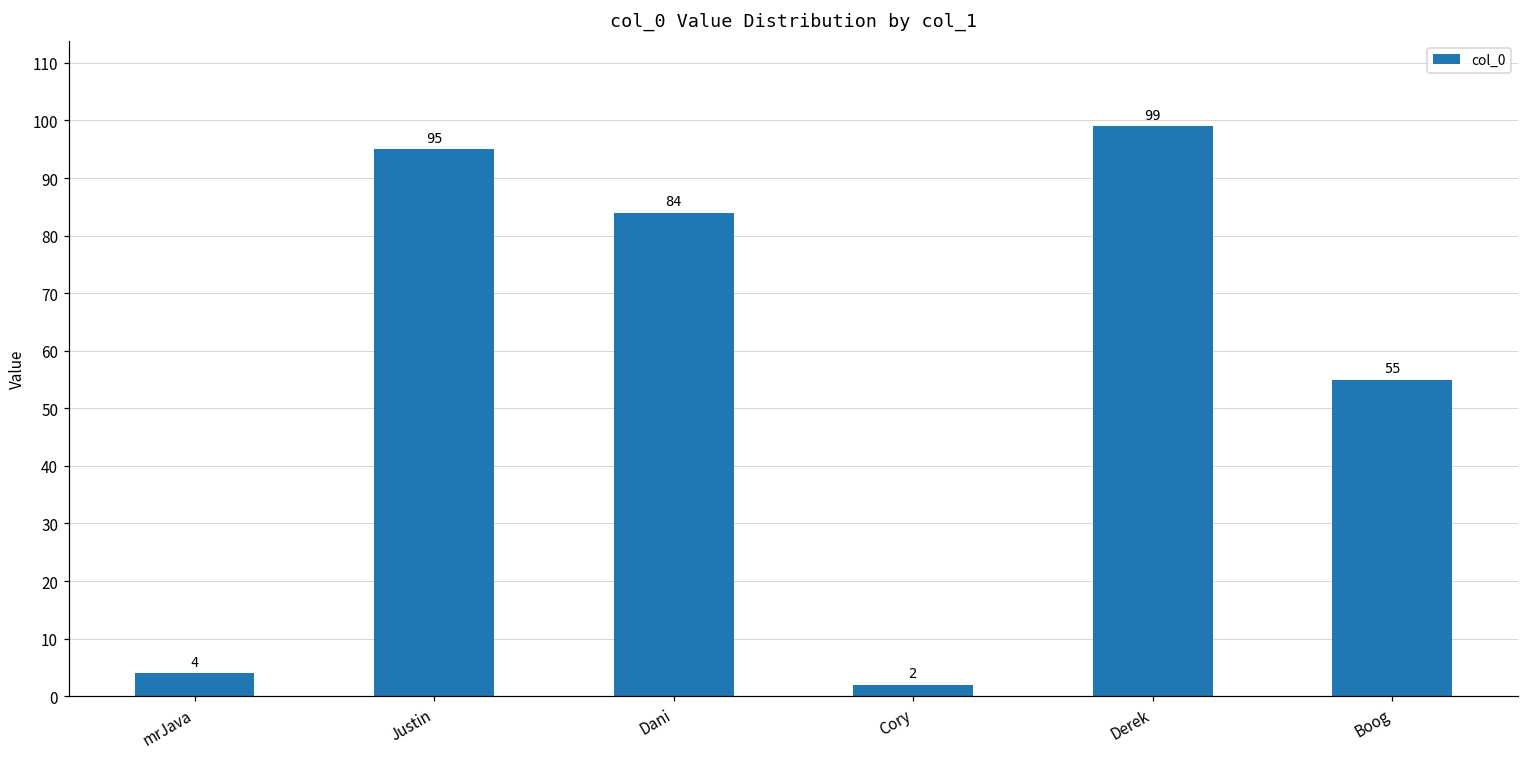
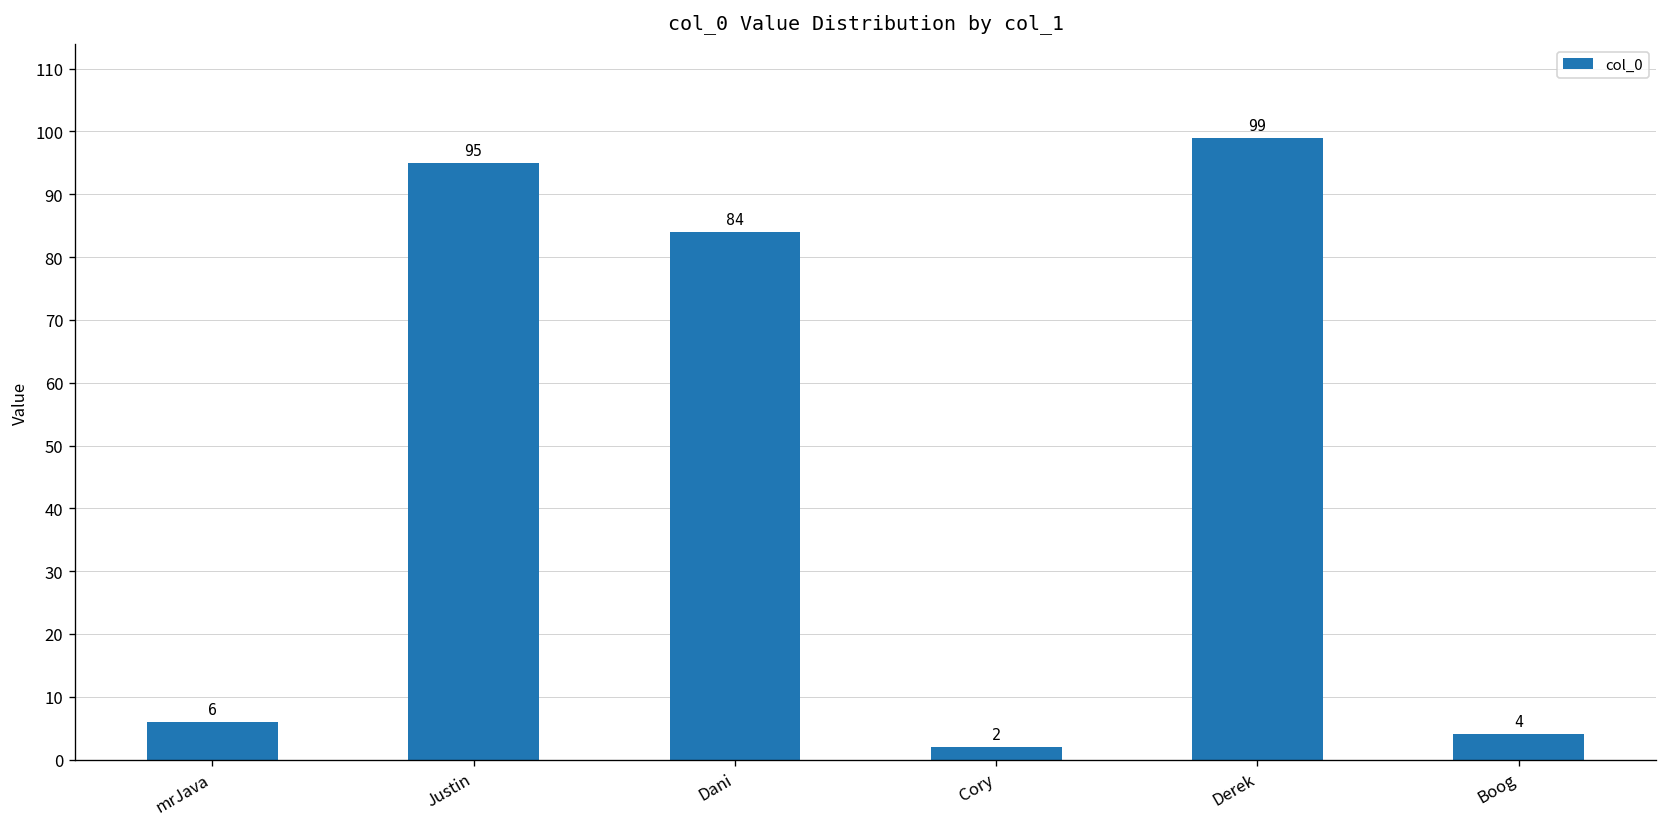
  {
-   "mrJava": 4,
+   "mrJava": 6,
    "Justin": 95,
    "Dani": 84,
    "Cory": 2,
    "Derek": 99,
-   "Boog": 55
+   "Boog": 4
  }
